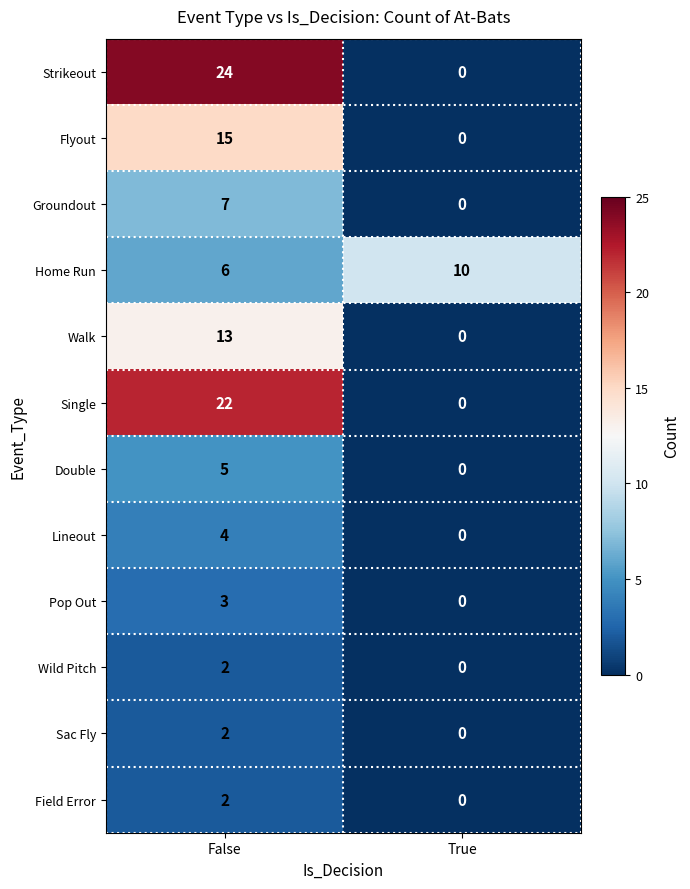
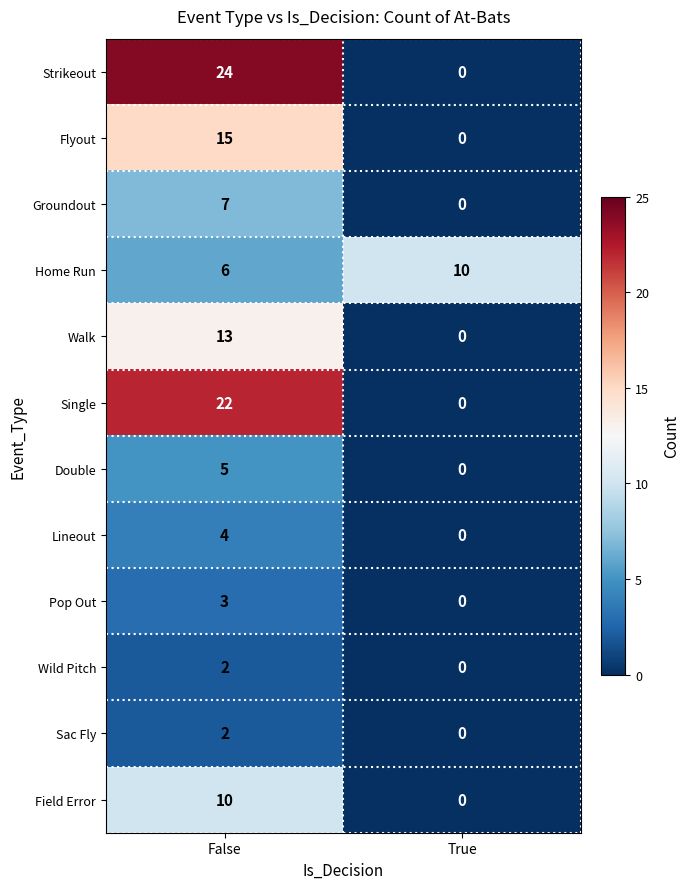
  {
    "Strikeout": {
      "False": 24,
      "True": 0
    },
    "Flyout": {
      "False": 15,
      "True": 0
    },
    "Groundout": {
      "False": 7,
      "True": 0
    },
    "Home Run": {
      "False": 6,
      "True": 10
    },
    "Walk": {
      "False": 13,
      "True": 0
    },
    "Single": {
      "False": 22,
      "True": 0
    },
    "Double": {
      "False": 5,
      "True": 0
    },
    "Lineout": {
      "False": 4,
      "True": 0
    },
    "Pop Out": {
      "False": 3,
      "True": 0
    },
    "Wild Pitch": {
      "False": 2,
      "True": 0
    },
    "Sac Fly": {
      "False": 2,
      "True": 0
    },
    "Field Error": {
-     "False": 2,
+     "False": 10,
      "True": 0
    }
  }
